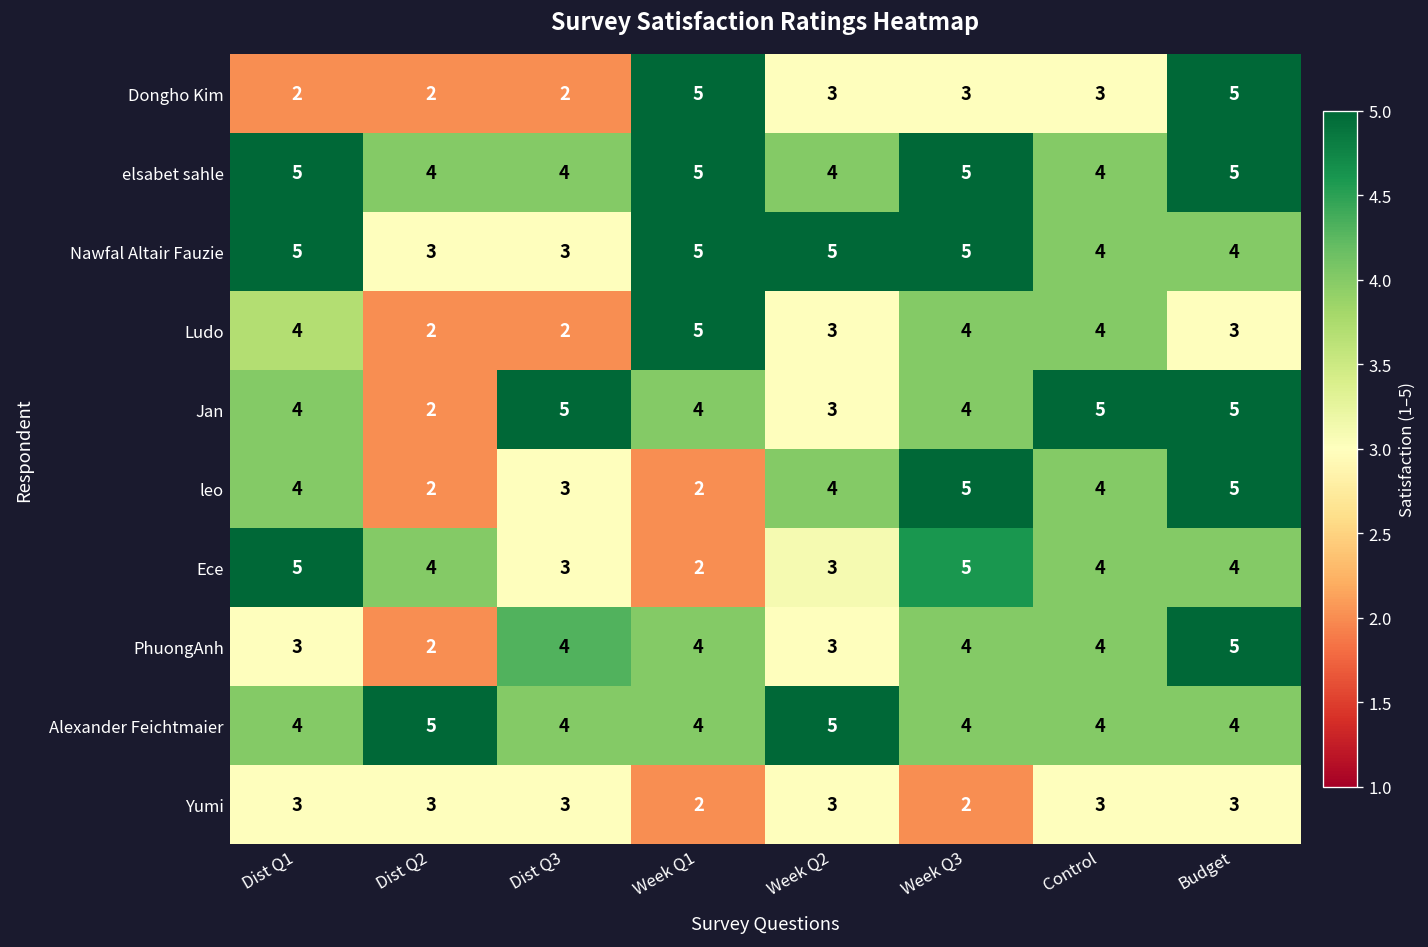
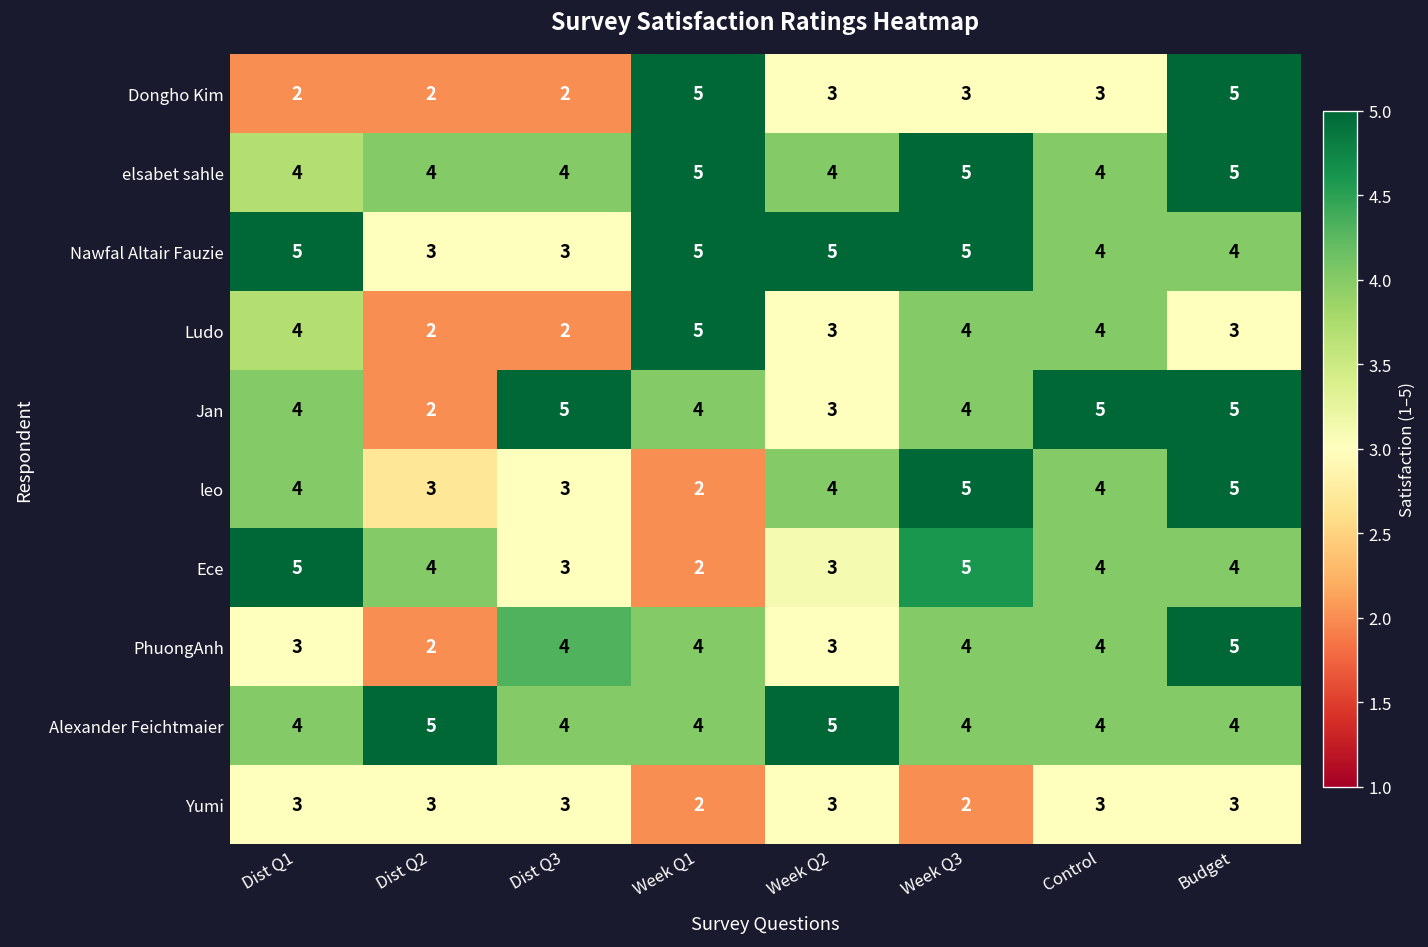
  {
    "Dongho Kim": {
      "Dist Q1": 2,
      "Dist Q2": 2,
      "Dist Q3": 2,
      "Week Q1": 5,
      "Week Q2": 3,
      "Week Q3": 3,
      "Control": 3,
      "Budget": 5
    },
    "elsabet sahle": {
-     "Dist Q1": 5,
+     "Dist Q1": 4,
      "Dist Q2": 4,
      "Dist Q3": 4,
      "Week Q1": 5,
      "Week Q2": 4,
      "Week Q3": 5,
      "Control": 4,
      "Budget": 5
    },
    "Nawfal Altair Fauzie": {
      "Dist Q1": 5,
      "Dist Q2": 3,
      "Dist Q3": 3,
      "Week Q1": 5,
      "Week Q2": 5,
      "Week Q3": 5,
      "Control": 4,
      "Budget": 4
    },
    "Ludo": {
      "Dist Q1": 4,
      "Dist Q2": 2,
      "Dist Q3": 2,
      "Week Q1": 5,
      "Week Q2": 3,
      "Week Q3": 4,
      "Control": 4,
      "Budget": 3
    },
    "Jan": {
      "Dist Q1": 4,
      "Dist Q2": 2,
      "Dist Q3": 5,
      "Week Q1": 4,
      "Week Q2": 3,
      "Week Q3": 4,
      "Control": 5,
      "Budget": 5
    },
    "leo": {
      "Dist Q1": 4,
-     "Dist Q2": 2,
+     "Dist Q2": 3,
      "Dist Q3": 3,
      "Week Q1": 2,
      "Week Q2": 4,
      "Week Q3": 5,
      "Control": 4,
      "Budget": 5
    },
    "Ece": {
      "Dist Q1": 5,
      "Dist Q2": 4,
      "Dist Q3": 3,
      "Week Q1": 2,
      "Week Q2": 3,
      "Week Q3": 5,
      "Control": 4,
      "Budget": 4
    },
    "PhuongAnh": {
      "Dist Q1": 3,
      "Dist Q2": 2,
      "Dist Q3": 4,
      "Week Q1": 4,
      "Week Q2": 3,
      "Week Q3": 4,
      "Control": 4,
      "Budget": 5
    },
    "Alexander Feichtmaier": {
      "Dist Q1": 4,
      "Dist Q2": 5,
      "Dist Q3": 4,
      "Week Q1": 4,
      "Week Q2": 5,
      "Week Q3": 4,
      "Control": 4,
      "Budget": 4
    },
    "Yumi": {
      "Dist Q1": 3,
      "Dist Q2": 3,
      "Dist Q3": 3,
      "Week Q1": 2,
      "Week Q2": 3,
      "Week Q3": 2,
      "Control": 3,
      "Budget": 3
    }
  }
